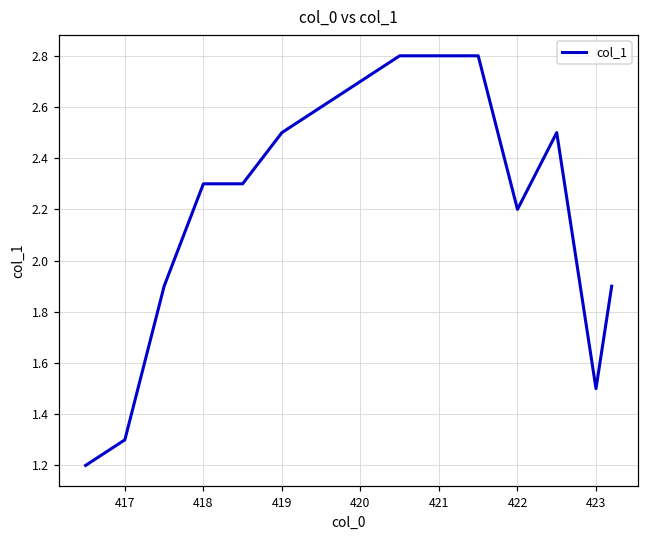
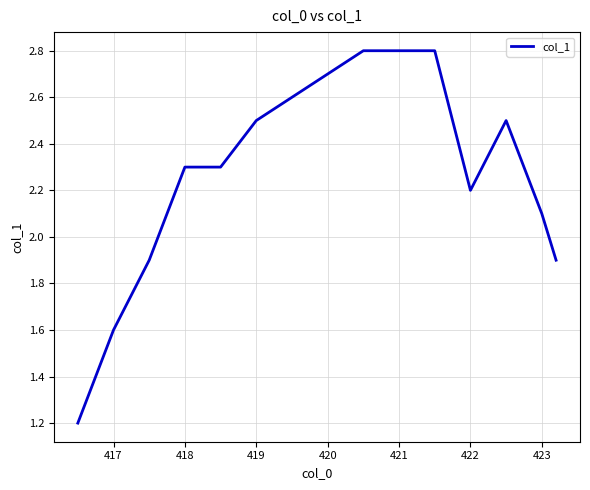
  {
-   "417": 1.3,
+   "417": 1.6,
    "418": 2.3,
    "419": 2.5,
    "420": 2.7,
    "421": 2.8,
    "422": 2.2,
-   "423": 1.5
+   "423": 2.1
  }
